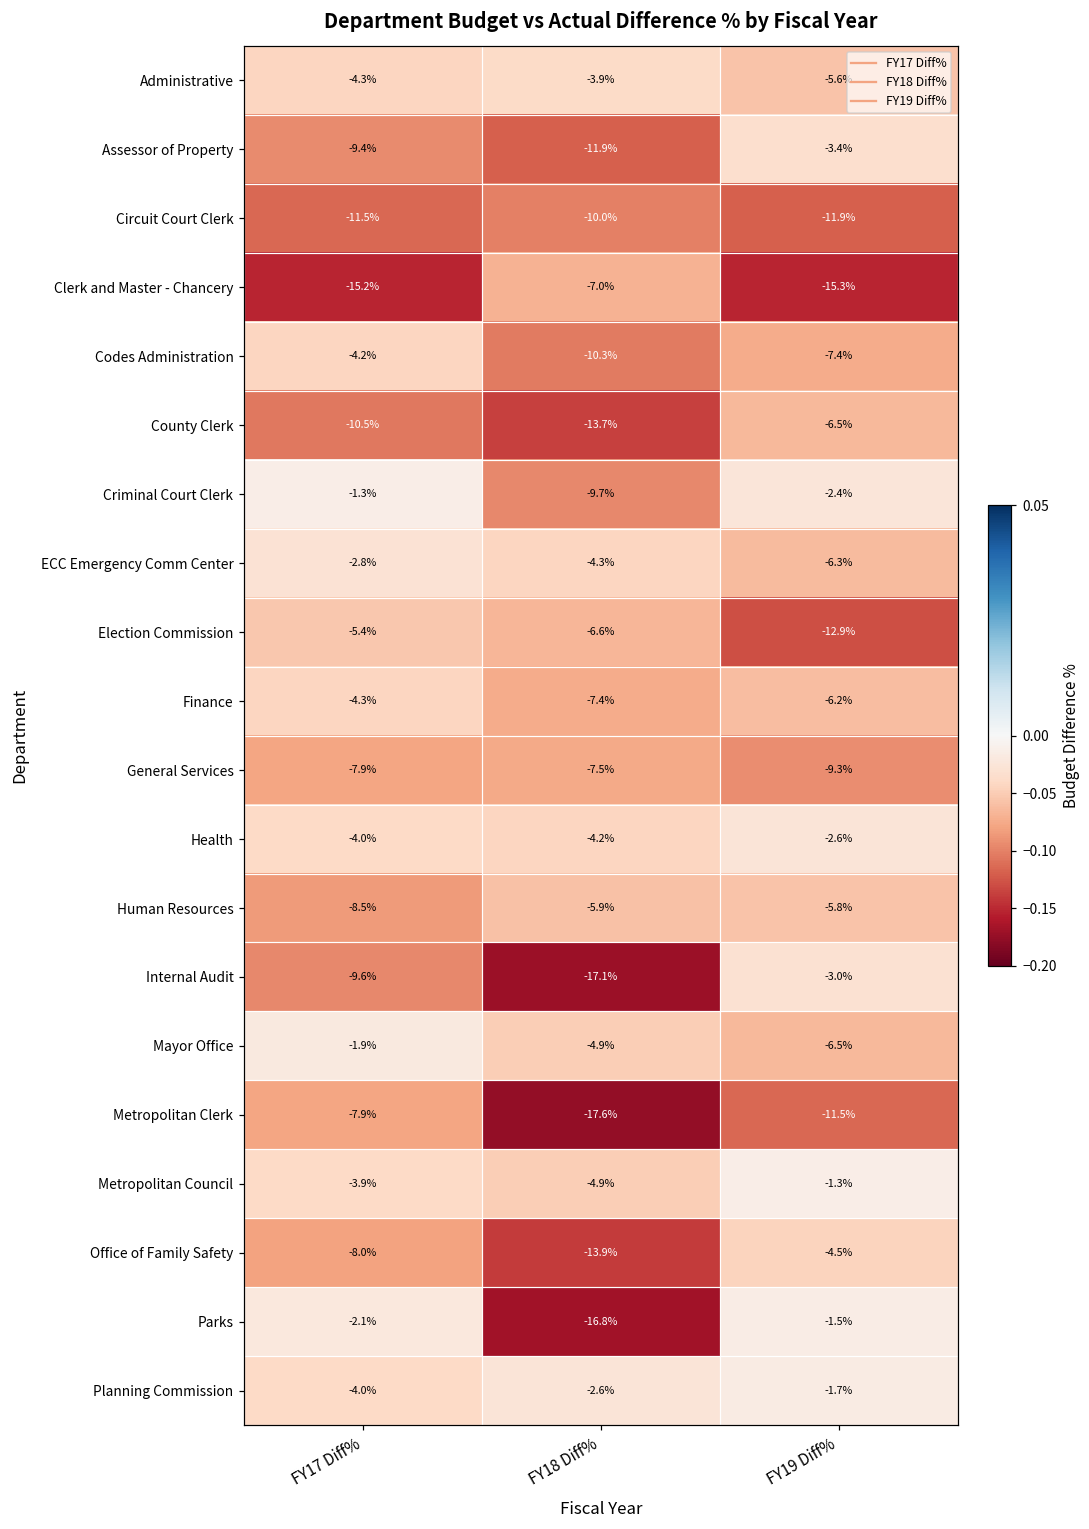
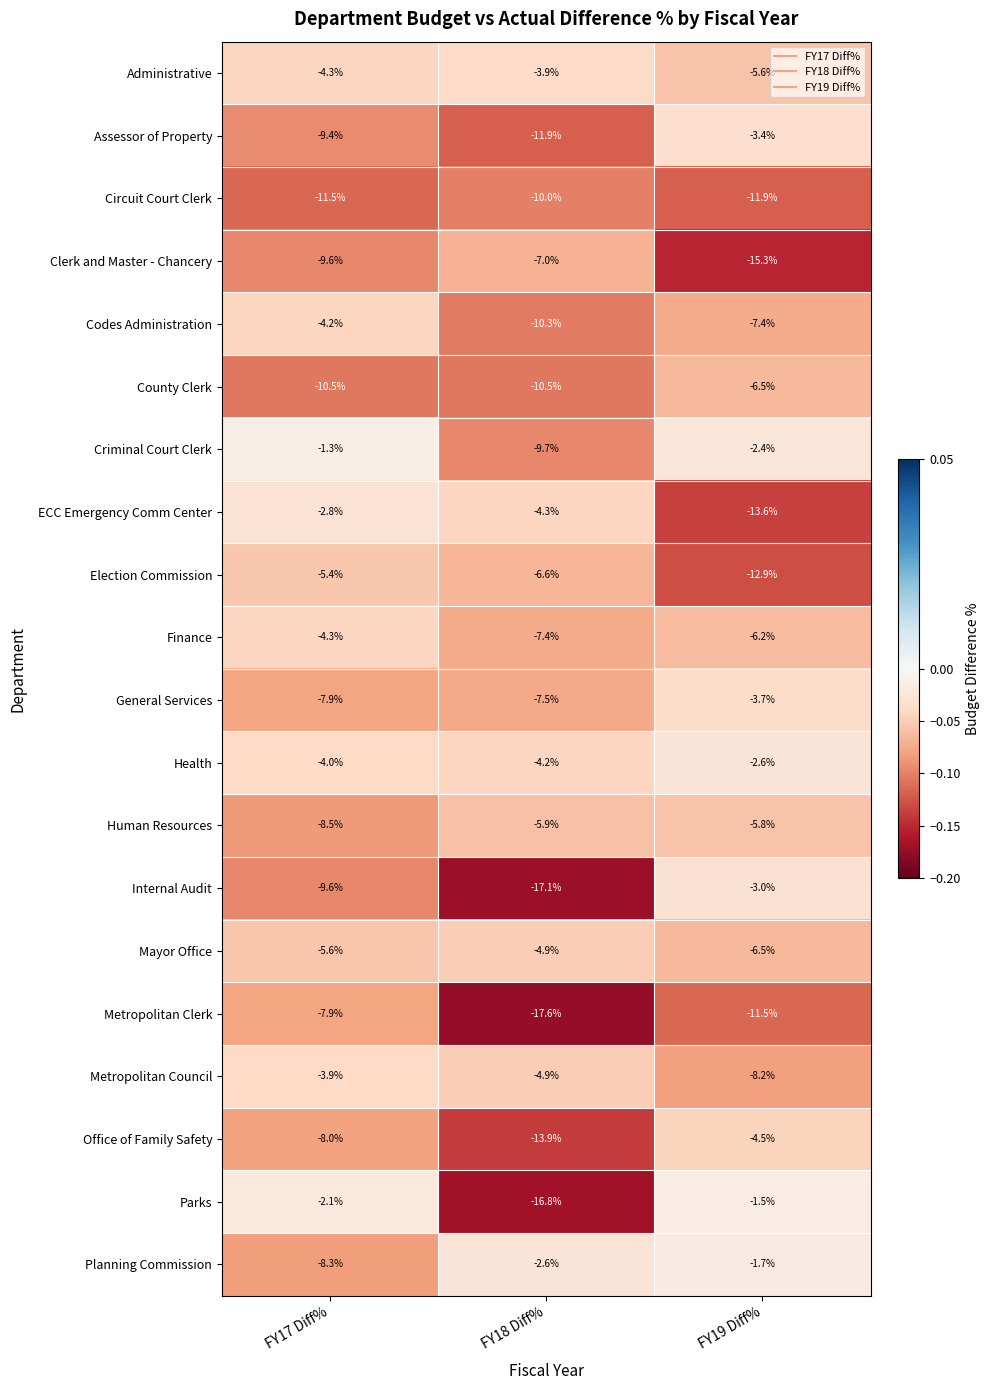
  {
    "Administrative": {
      "FY17 Diff%": "-4.3%",
      "FY18 Diff%": "-3.9%"
    },
    "Assessor of Property": {
      "FY17 Diff%": "-9.4%",
      "FY18 Diff%": "-11.9%",
      "FY19 Diff%": "-3.4%"
    },
    "Circuit Court Clerk": {
      "FY17 Diff%": "-11.5%",
      "FY18 Diff%": "-10.0%",
      "FY19 Diff%": "-11.9%"
    },
    "Clerk and Master - Chancery": {
-     "FY17 Diff%": "-15.2%",
+     "FY17 Diff%": "-9.6%",
      "FY18 Diff%": "-7.0%",
      "FY19 Diff%": "-15.3%"
    },
    "Codes Administration": {
      "FY17 Diff%": "-4.2%",
      "FY18 Diff%": "-10.3%",
      "FY19 Diff%": "-7.4%"
    },
    "County Clerk": {
      "FY17 Diff%": "-10.5%",
-     "FY18 Diff%": "-13.7%",
+     "FY18 Diff%": "-10.5%",
      "FY19 Diff%": "-6.5%"
    },
    "Criminal Court Clerk": {
      "FY17 Diff%": "-1.3%",
      "FY18 Diff%": "-9.7%",
      "FY19 Diff%": "-2.4%"
    },
    "ECC Emergency Comm Center": {
      "FY17 Diff%": "-2.8%",
      "FY18 Diff%": "-4.3%",
-     "FY19 Diff%": "-6.3%"
+     "FY19 Diff%": "-13.6%"
    },
    "Election Commission": {
      "FY17 Diff%": "-5.4%",
      "FY18 Diff%": "-6.6%",
      "FY19 Diff%": "-12.9%"
    },
    "Finance": {
      "FY17 Diff%": "-4.3%",
      "FY18 Diff%": "-7.4%",
      "FY19 Diff%": "-6.2%"
    },
    "General Services": {
      "FY17 Diff%": "-7.9%",
      "FY18 Diff%": "-7.5%",
-     "FY19 Diff%": "-9.3%"
+     "FY19 Diff%": "-3.7%"
    },
    "Health": {
      "FY17 Diff%": "-4.0%",
      "FY18 Diff%": "-4.2%",
      "FY19 Diff%": "-2.6%"
    },
    "Human Resources": {
      "FY17 Diff%": "-8.5%",
      "FY18 Diff%": "-5.9%",
      "FY19 Diff%": "-5.8%"
    },
    "Internal Audit": {
      "FY17 Diff%": "-9.6%",
      "FY18 Diff%": "-17.1%",
      "FY19 Diff%": "-3.0%"
    },
    "Mayor Office": {
-     "FY17 Diff%": "-1.9%",
+     "FY17 Diff%": "-5.6%",
      "FY18 Diff%": "-4.9%",
      "FY19 Diff%": "-6.5%"
    },
    "Metropolitan Clerk": {
      "FY17 Diff%": "-7.9%",
      "FY18 Diff%": "-17.6%",
      "FY19 Diff%": "-11.5%"
    },
    "Metropolitan Council": {
      "FY17 Diff%": "-3.9%",
      "FY18 Diff%": "-4.9%",
-     "FY19 Diff%": "-1.3%"
+     "FY19 Diff%": "-8.2%"
    },
    "Office of Family Safety": {
      "FY17 Diff%": "-8.0%",
      "FY18 Diff%": "-13.9%",
      "FY19 Diff%": "-4.5%"
    },
    "Parks": {
      "FY17 Diff%": "-2.1%",
      "FY18 Diff%": "-16.8%",
      "FY19 Diff%": "-1.5%"
    },
    "Planning Commission": {
-     "FY17 Diff%": "-4.0%",
+     "FY17 Diff%": "-8.3%",
      "FY18 Diff%": "-2.6%",
      "FY19 Diff%": "-1.7%"
    }
  }
